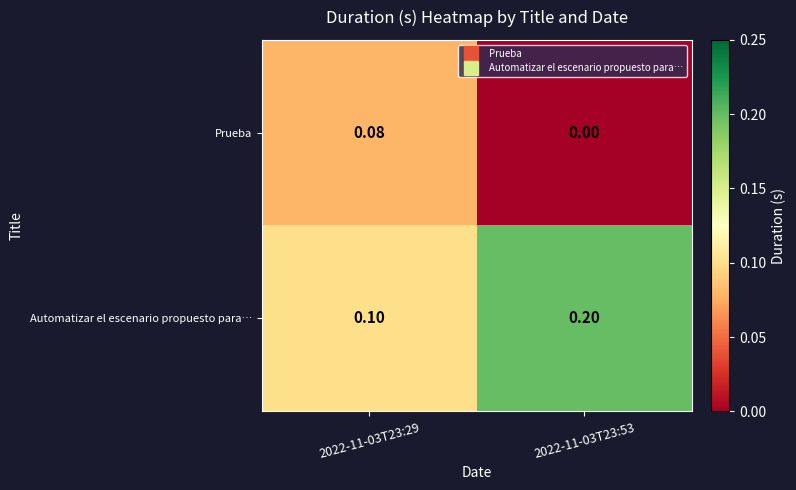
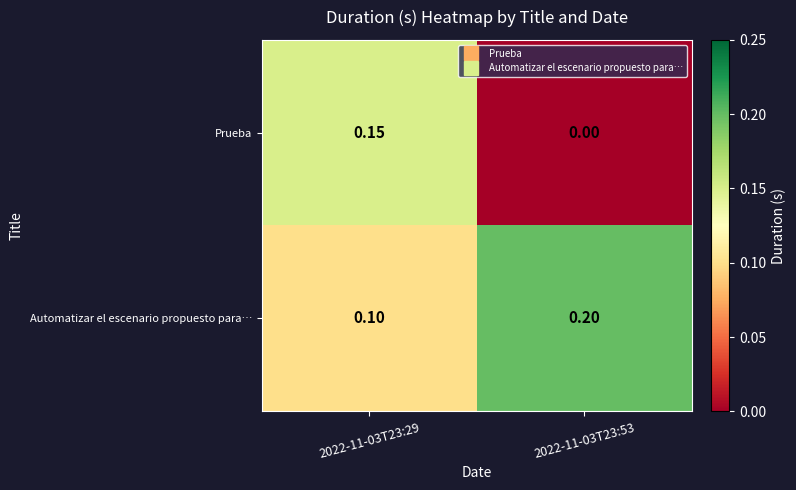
  {
    "Prueba": {
-     "2022-11-03T23:29": 0.08,
+     "2022-11-03T23:29": 0.15,
      "2022-11-03T23:53": 0.00
    },
    "Automatizar el escenario propuesto para…": {
      "2022-11-03T23:29": 0.10,
      "2022-11-03T23:53": 0.20
    }
  }
